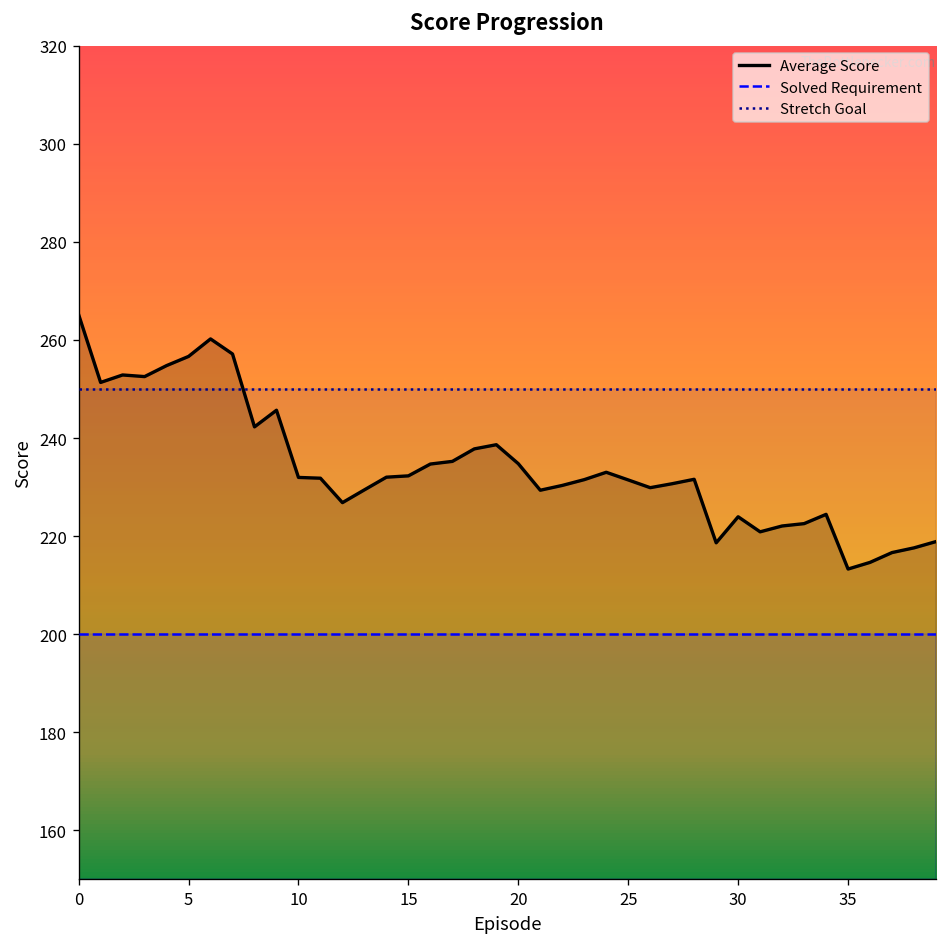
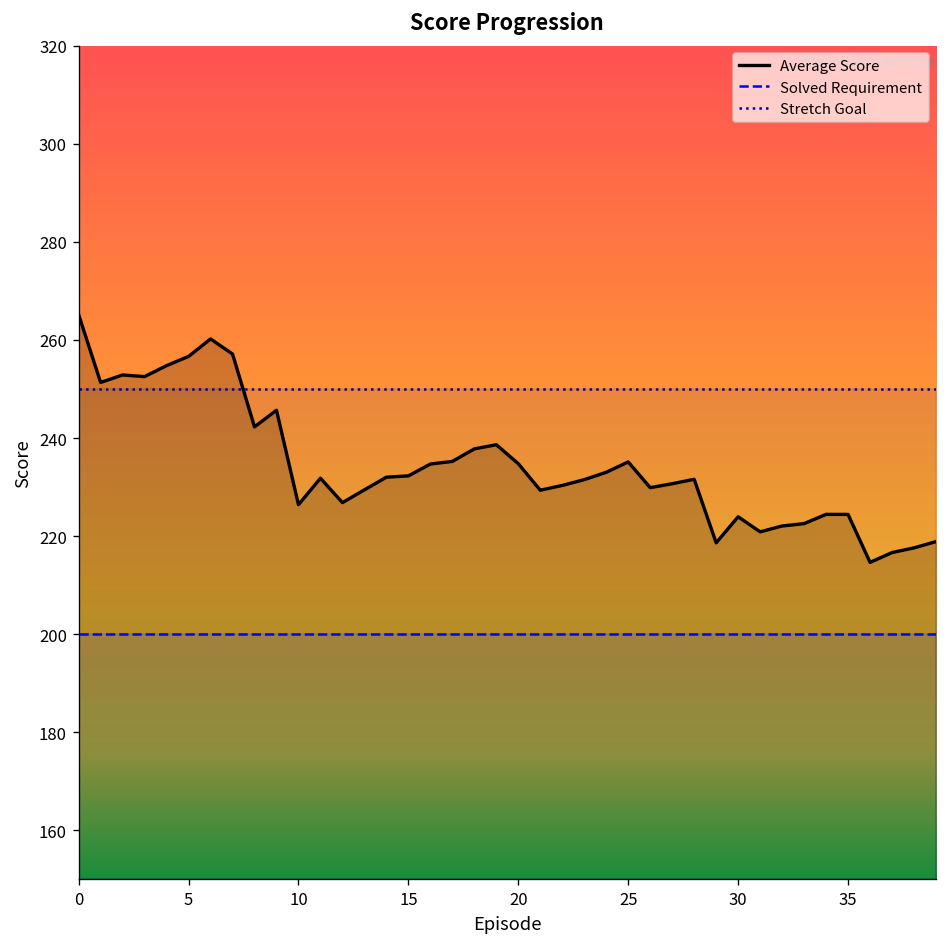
  {
    "Average Score": {
      "0": 265,
      "5": 257,
-     "10": 232,
+     "10": 226,
      "15": 232,
      "20": 235,
-     "25": 231,
+     "25": 235,
      "30": 224,
-     "35": 213
+     "35": 224
    }
  }
